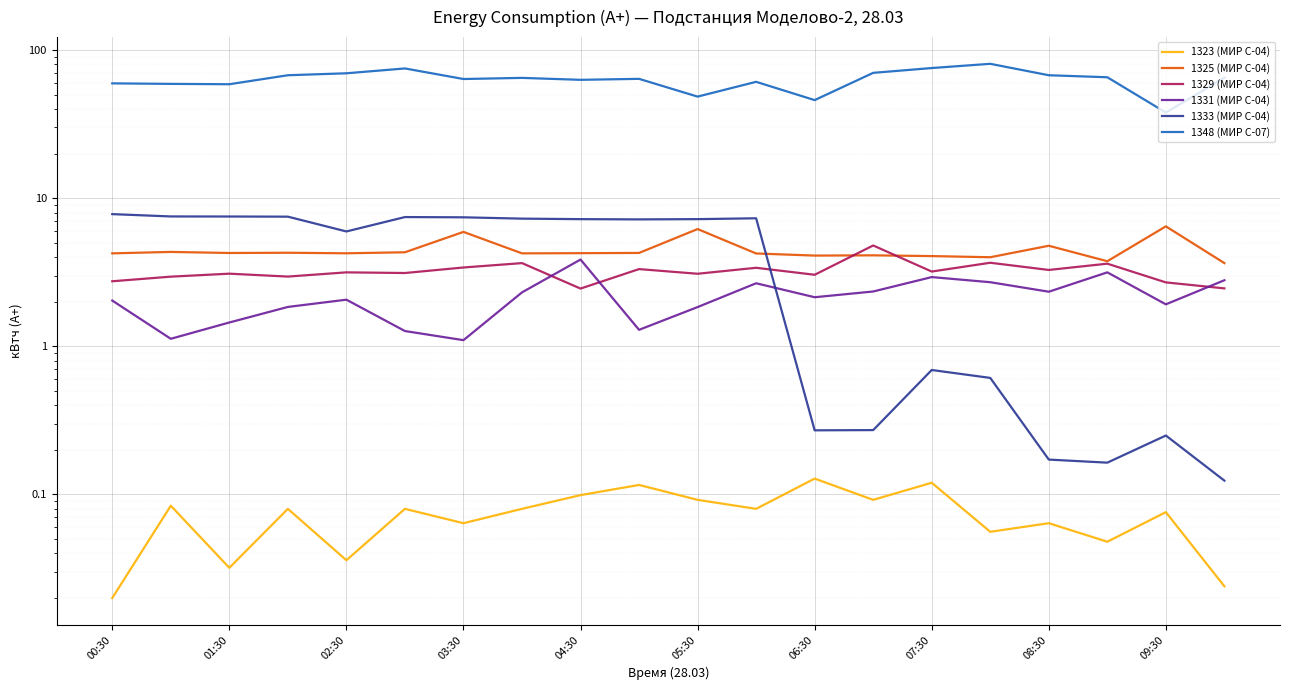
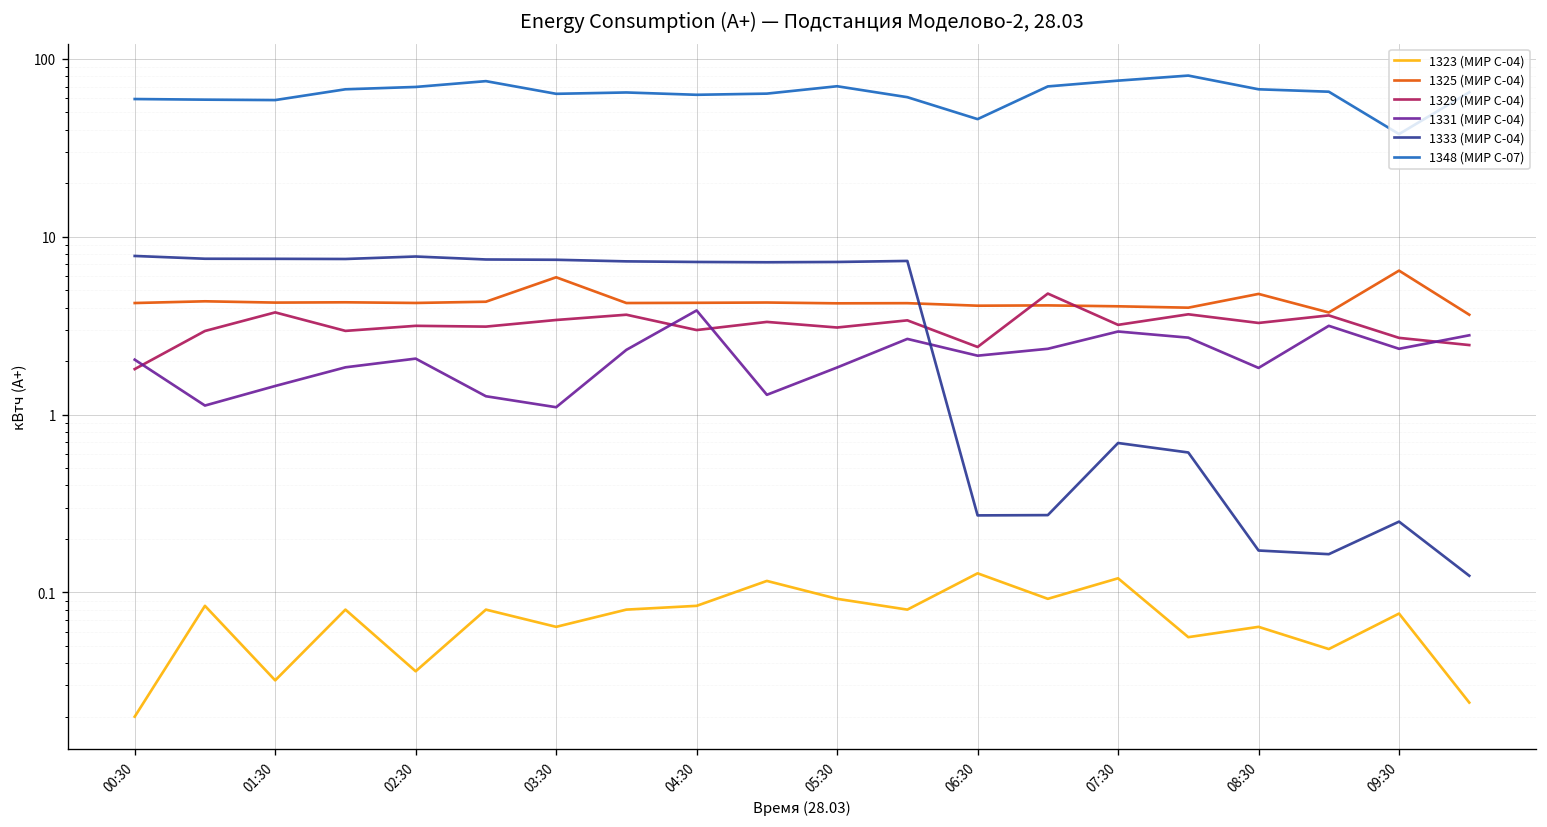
  {
    "1323 (МИР С-04)": {
      "00:30": 0.02,
      "01:30": 0.032,
      "02:30": 0.036,
      "03:30": 0.064,
-     "04:30": 0.10,
+     "04:30": 0.08,
      "05:30": 0.09,
      "06:30": 0.13,
      "07:30": 0.12,
      "08:30": 0.064,
      "09:30": 0.08
    },
    "1325 (МИР С-04)": {
      "00:30": 4.2,
      "01:30": 4.3,
      "02:30": 4.2,
      "03:30": 5.9,
      "04:30": 4.3,
-     "05:30": 6.2,
+     "05:30": 4.2,
      "06:30": 4.1,
      "07:30": 4.1,
      "08:30": 4.8,
      "09:30": 6
    },
    "1329 (МИР С-04)": {
-     "00:30": 2.7,
-     "01:30": 3.1,
+     "00:30": 1.8,
+     "01:30": 3.8,
      "02:30": 3.2,
      "03:30": 3.4,
-     "04:30": 2.5,
+     "04:30": 3.0,
      "05:30": 3.1,
-     "06:30": 3.0,
+     "06:30": 2.4,
      "07:30": 3.2,
      "08:30": 3.3,
      "09:30": 2.7
    },
    "1331 (МИР С-04)": {
      "00:30": 2.0,
      "01:30": 1.4,
      "02:30": 2.1,
      "03:30": 1.1,
      "04:30": 3.9,
      "05:30": 1.8,
      "06:30": 2.1,
      "07:30": 2.9,
-     "08:30": 2.3,
-     "09:30": 1.9
+     "08:30": 1.8,
+     "09:30": 2.3
    },
    "1333 (МИР С-04)": {
      "00:30": 8,
      "01:30": 8,
-     "02:30": 6.0,
+     "02:30": 8,
      "03:30": 7,
      "04:30": 7,
      "05:30": 7,
      "06:30": 0.27,
      "07:30": 0.7,
      "08:30": 0.17,
      "09:30": 0.25
    },
    "1348 (МИР С-07)": {
      "00:30": 60,
      "01:30": 59,
      "02:30": 70,
      "03:30": 64,
      "04:30": 63,
-     "05:30": 48,
+     "05:30": 70,
      "06:30": 46,
      "07:30": 80,
      "08:30": 70
    }
  }
